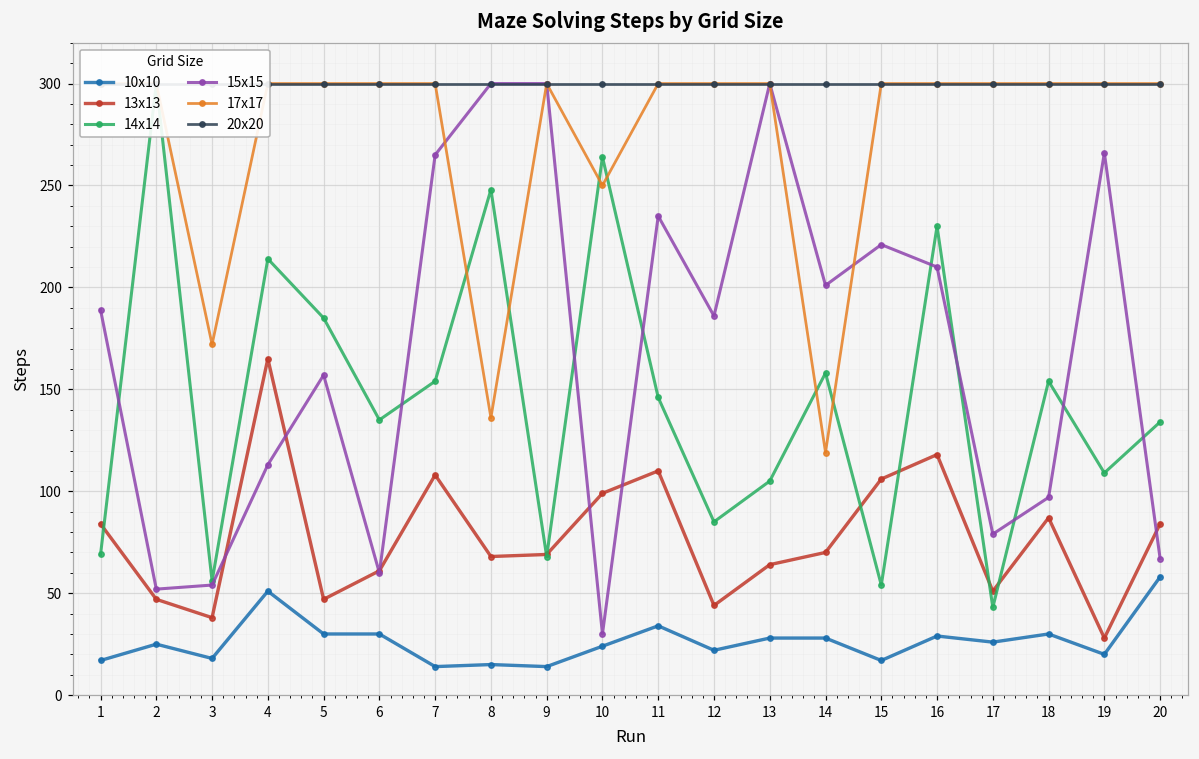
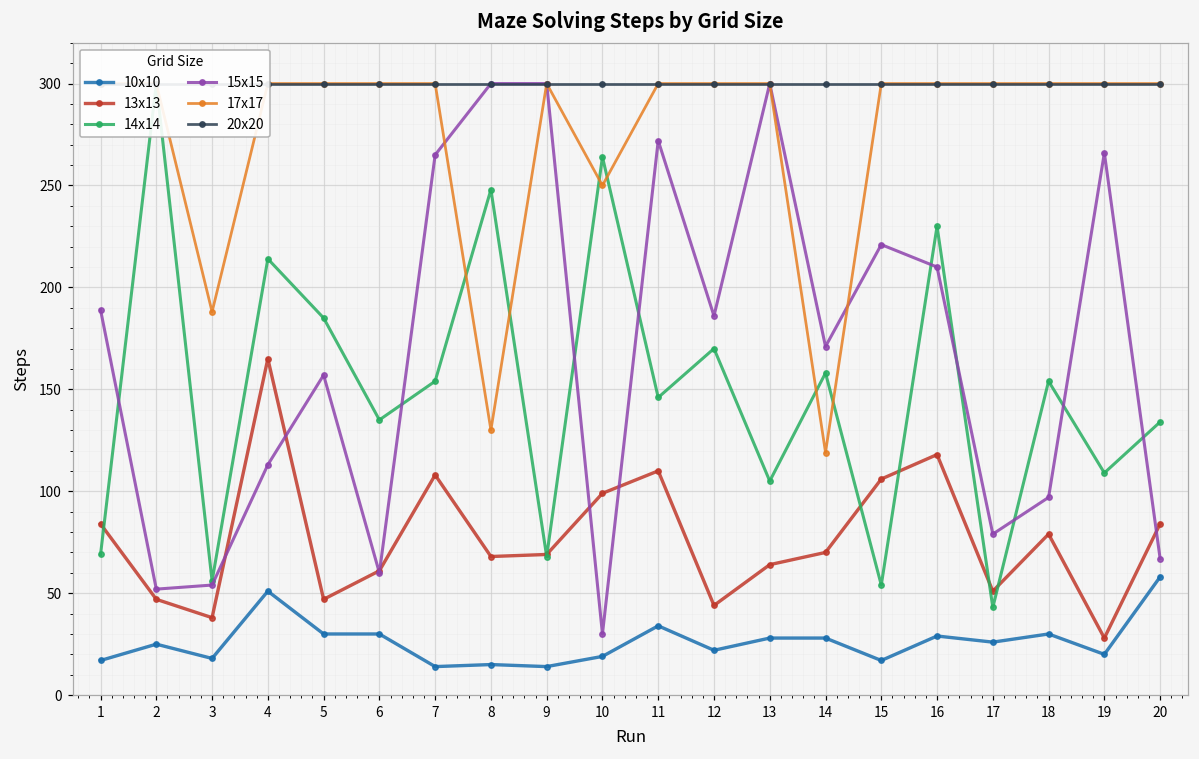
  {
    "10x10": {
      "1": 17,
      "2": 25,
      "3": 18,
      "4": 51,
      "5": 30,
      "6": 30,
      "7": 14,
      "8": 15,
      "9": 14,
-     "10": 24,
+     "10": 19,
      "11": 34,
      "12": 22,
      "13": 28,
      "14": 28,
      "15": 17,
      "16": 29,
      "17": 26,
      "18": 30,
      "19": 20,
      "20": 58
    },
    "13x13": {
      "1": 84,
      "2": 47,
      "3": 38,
      "4": 165,
      "5": 47,
      "7": 108,
      "8": 68,
      "10": 99,
      "11": 110,
      "12": 44,
      "13": 64,
      "14": 70,
      "15": 106,
      "16": 118,
      "17": 51,
-     "18": 87,
+     "18": 79,
      "19": 28,
      "20": 84
    },
    "14x14": {
      "1": 69,
      "3": 56,
      "4": 214,
      "5": 185,
      "6": 135,
      "7": 154,
      "8": 248,
      "10": 264,
      "11": 146,
-     "12": 85,
+     "12": 170,
      "13": 105,
      "14": 158,
      "15": 54,
      "16": 230,
      "17": 43,
      "18": 154,
      "19": 109,
      "20": 134
    },
    "15x15": {
      "1": 189,
      "2": 52,
      "3": 54,
      "4": 113,
      "5": 157,
      "7": 265,
      "10": 30,
-     "11": 235,
+     "11": 272,
      "12": 186,
-     "14": 201,
+     "14": 171,
      "15": 221,
      "16": 210,
      "17": 79,
      "18": 97,
      "19": 266,
      "20": 67
    },
    "17x17": {
-     "3": 172,
-     "8": 136,
+     "3": 188,
+     "8": 130,
      "10": 250,
      "14": 119
    },
    "20x20": {
      "10": 300,
      "14": 300
    }
  }
